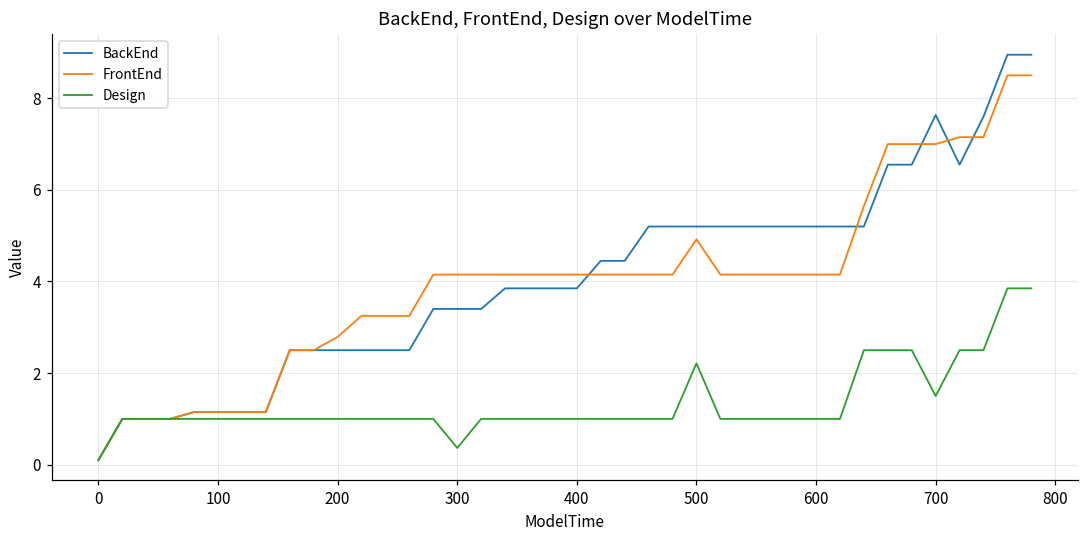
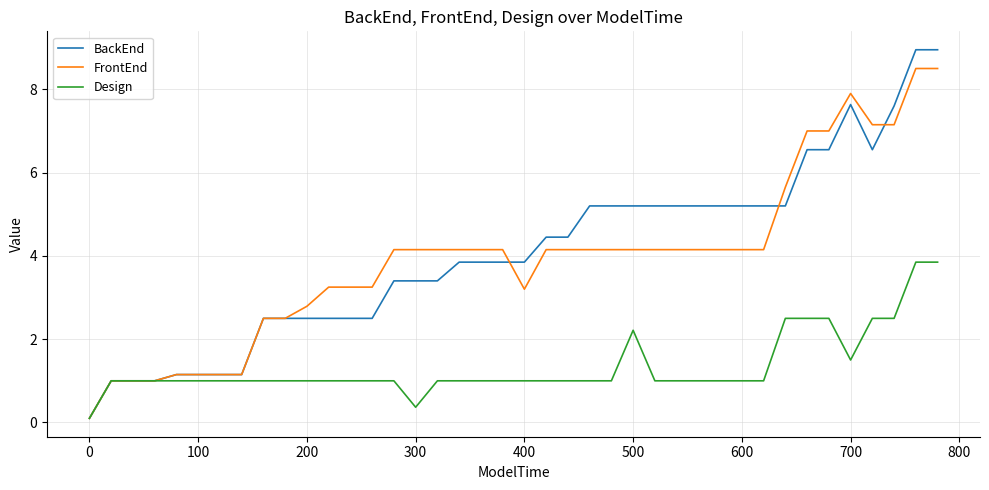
  {
    "BackEnd": {
      "200": 2.5,
      "300": 3.4,
      "400": 3.8,
      "500": 5.2,
      "600": 5.2,
      "700": 7.6
    },
    "FrontEnd": {
      "200": 2.8,
      "300": 4.2,
-     "400": 4.2,
-     "500": 4.9,
+     "400": 3.2,
+     "500": 4.2,
      "600": 4.2,
-     "700": 7.0
+     "700": 7.9
    },
    "Design": {
      "100": 1.0,
      "200": 1.0,
      "300": 0.4,
      "400": 1.0,
      "500": 2.2,
      "600": 1.0,
      "700": 1.5
    }
  }
